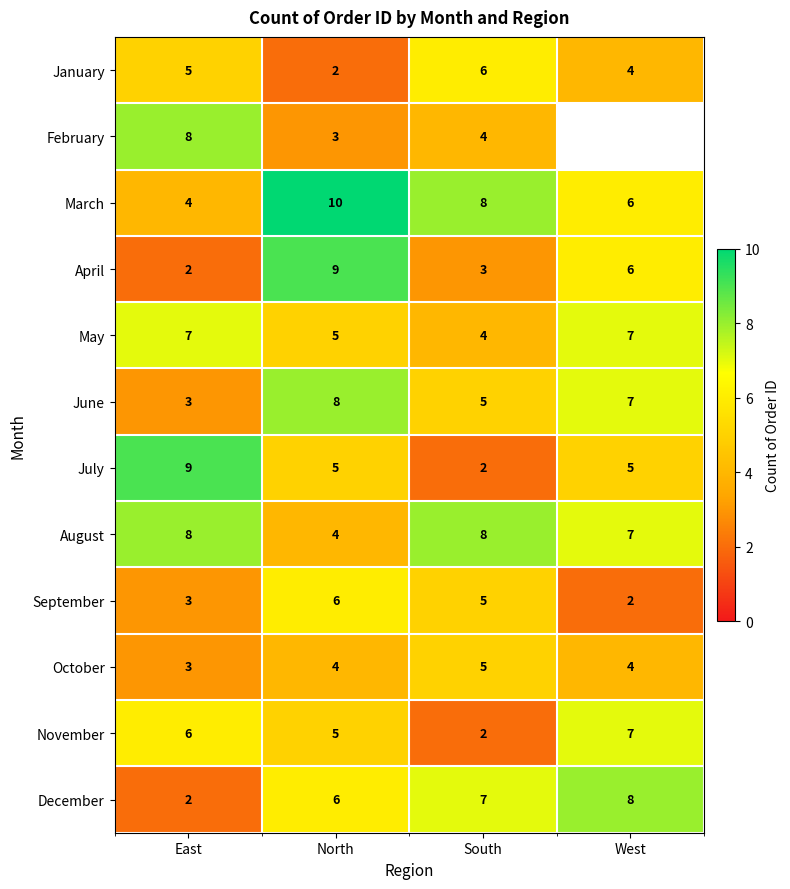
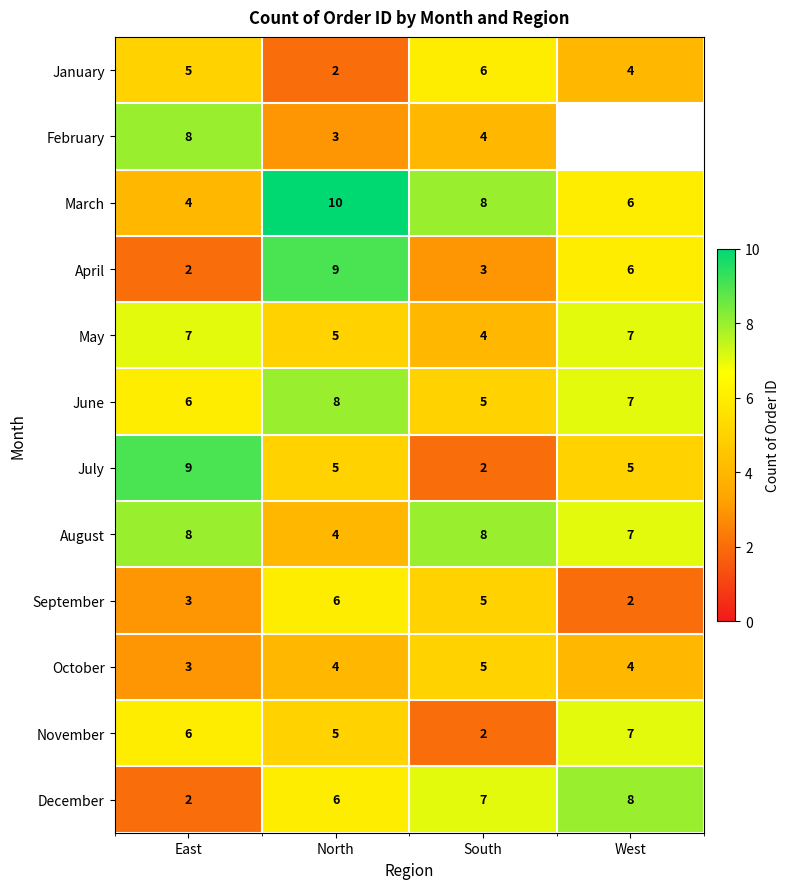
  {
    "January": {
      "East": 5,
      "North": 2,
      "South": 6,
      "West": 4
    },
    "February": {
      "East": 8,
      "North": 3,
      "South": 4
    },
    "March": {
      "East": 4,
      "North": 10,
      "South": 8,
      "West": 6
    },
    "April": {
      "East": 2,
      "North": 9,
      "South": 3,
      "West": 6
    },
    "May": {
      "East": 7,
      "North": 5,
      "South": 4,
      "West": 7
    },
    "June": {
-     "East": 3,
+     "East": 6,
      "North": 8,
      "South": 5,
      "West": 7
    },
    "July": {
      "East": 9,
      "North": 5,
      "South": 2,
      "West": 5
    },
    "August": {
      "East": 8,
      "North": 4,
      "South": 8,
      "West": 7
    },
    "September": {
      "East": 3,
      "North": 6,
      "South": 5,
      "West": 2
    },
    "October": {
      "East": 3,
      "North": 4,
      "South": 5,
      "West": 4
    },
    "November": {
      "East": 6,
      "North": 5,
      "South": 2,
      "West": 7
    },
    "December": {
      "East": 2,
      "North": 6,
      "South": 7,
      "West": 8
    }
  }
